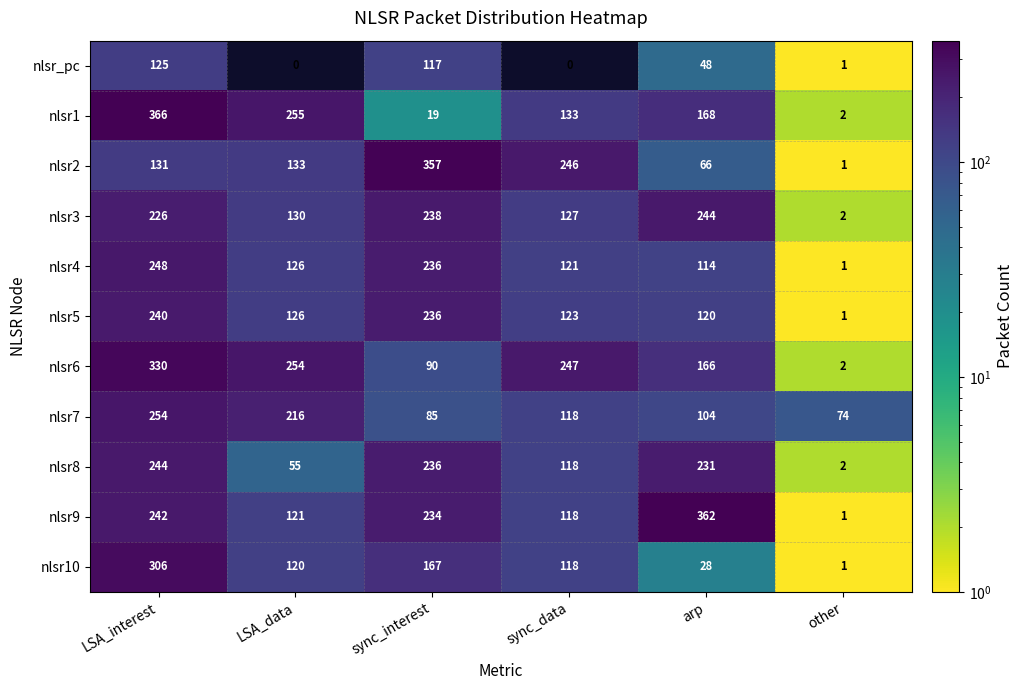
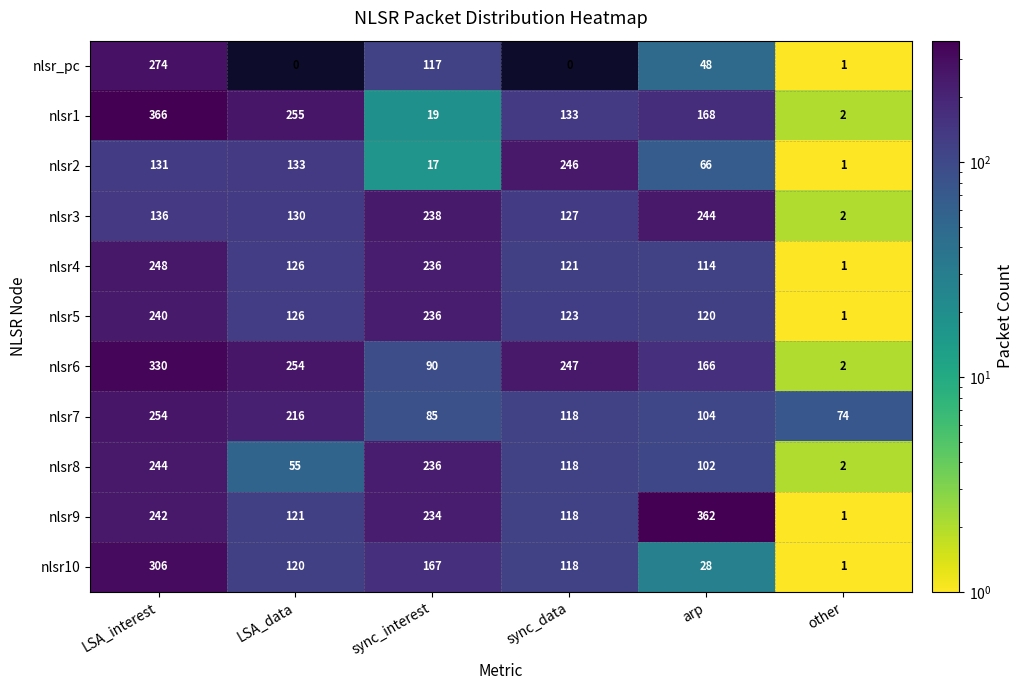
  {
    "nlsr_pc": {
-     "LSA_interest": 125,
+     "LSA_interest": 274,
      "sync_interest": 117,
      "arp": 48,
      "other": 1
    },
    "nlsr1": {
      "LSA_interest": 366,
      "LSA_data": 255,
      "sync_interest": 19,
      "sync_data": 133,
      "arp": 168,
      "other": 2
    },
    "nlsr2": {
      "LSA_interest": 131,
      "LSA_data": 133,
-     "sync_interest": 357,
+     "sync_interest": 17,
      "sync_data": 246,
      "arp": 66,
      "other": 1
    },
    "nlsr3": {
-     "LSA_interest": 226,
+     "LSA_interest": 136,
      "LSA_data": 130,
      "sync_interest": 238,
      "sync_data": 127,
      "arp": 244,
      "other": 2
    },
    "nlsr4": {
      "LSA_interest": 248,
      "LSA_data": 126,
      "sync_interest": 236,
      "sync_data": 121,
      "arp": 114,
      "other": 1
    },
    "nlsr5": {
      "LSA_interest": 240,
      "LSA_data": 126,
      "sync_interest": 236,
      "sync_data": 123,
      "arp": 120,
      "other": 1
    },
    "nlsr6": {
      "LSA_interest": 330,
      "LSA_data": 254,
      "sync_interest": 90,
      "sync_data": 247,
      "arp": 166,
      "other": 2
    },
    "nlsr7": {
      "LSA_interest": 254,
      "LSA_data": 216,
      "sync_interest": 85,
      "sync_data": 118,
      "arp": 104,
      "other": 74
    },
    "nlsr8": {
      "LSA_interest": 244,
      "LSA_data": 55,
      "sync_interest": 236,
      "sync_data": 118,
-     "arp": 231,
+     "arp": 102,
      "other": 2
    },
    "nlsr9": {
      "LSA_interest": 242,
      "LSA_data": 121,
      "sync_interest": 234,
      "sync_data": 118,
      "arp": 362,
      "other": 1
    },
    "nlsr10": {
      "LSA_interest": 306,
      "LSA_data": 120,
      "sync_interest": 167,
      "sync_data": 118,
      "arp": 28,
      "other": 1
    }
  }
